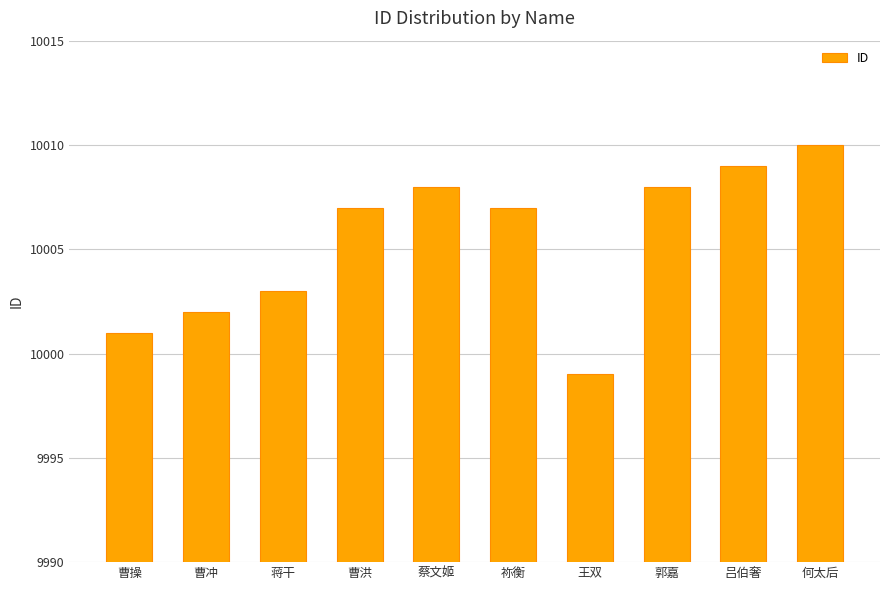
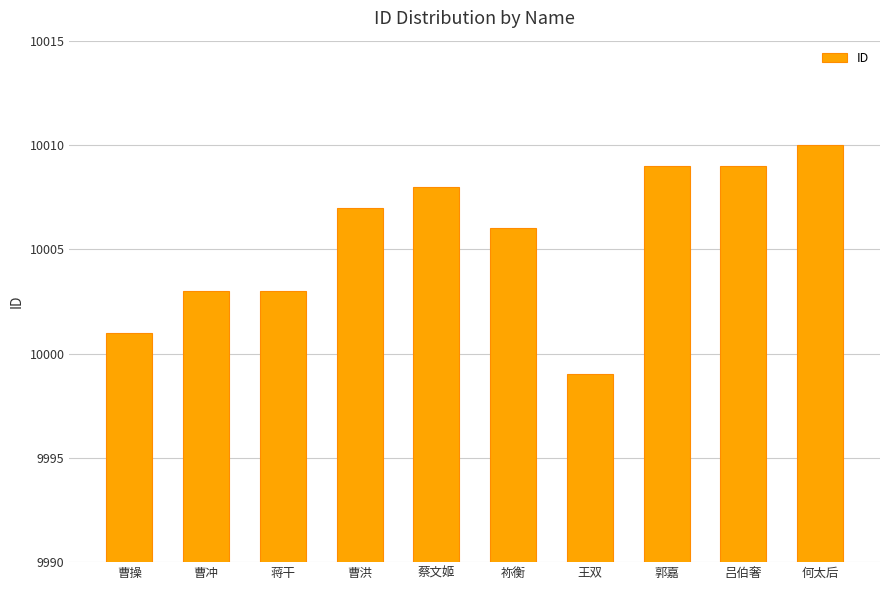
  {
    "曹操": 10001,
-   "曹冲": 10002,
+   "曹冲": 10003,
    "蒋干": 10003,
    "曹洪": 10007,
    "蔡文姬": 10008,
-   "祢衡": 10007,
+   "祢衡": 10006,
    "王双": 9999,
-   "郭嘉": 10008,
+   "郭嘉": 10009,
    "吕伯奢": 10009,
    "何太后": 10010
  }
